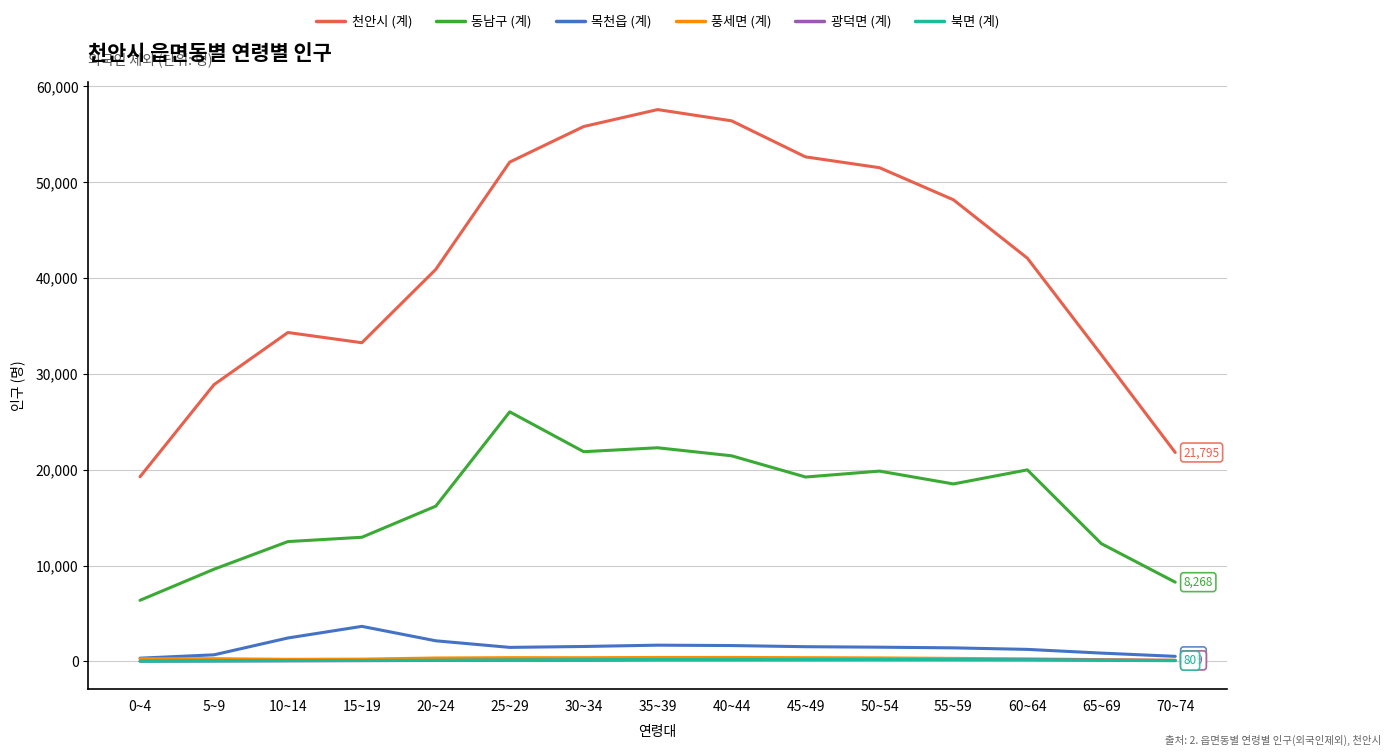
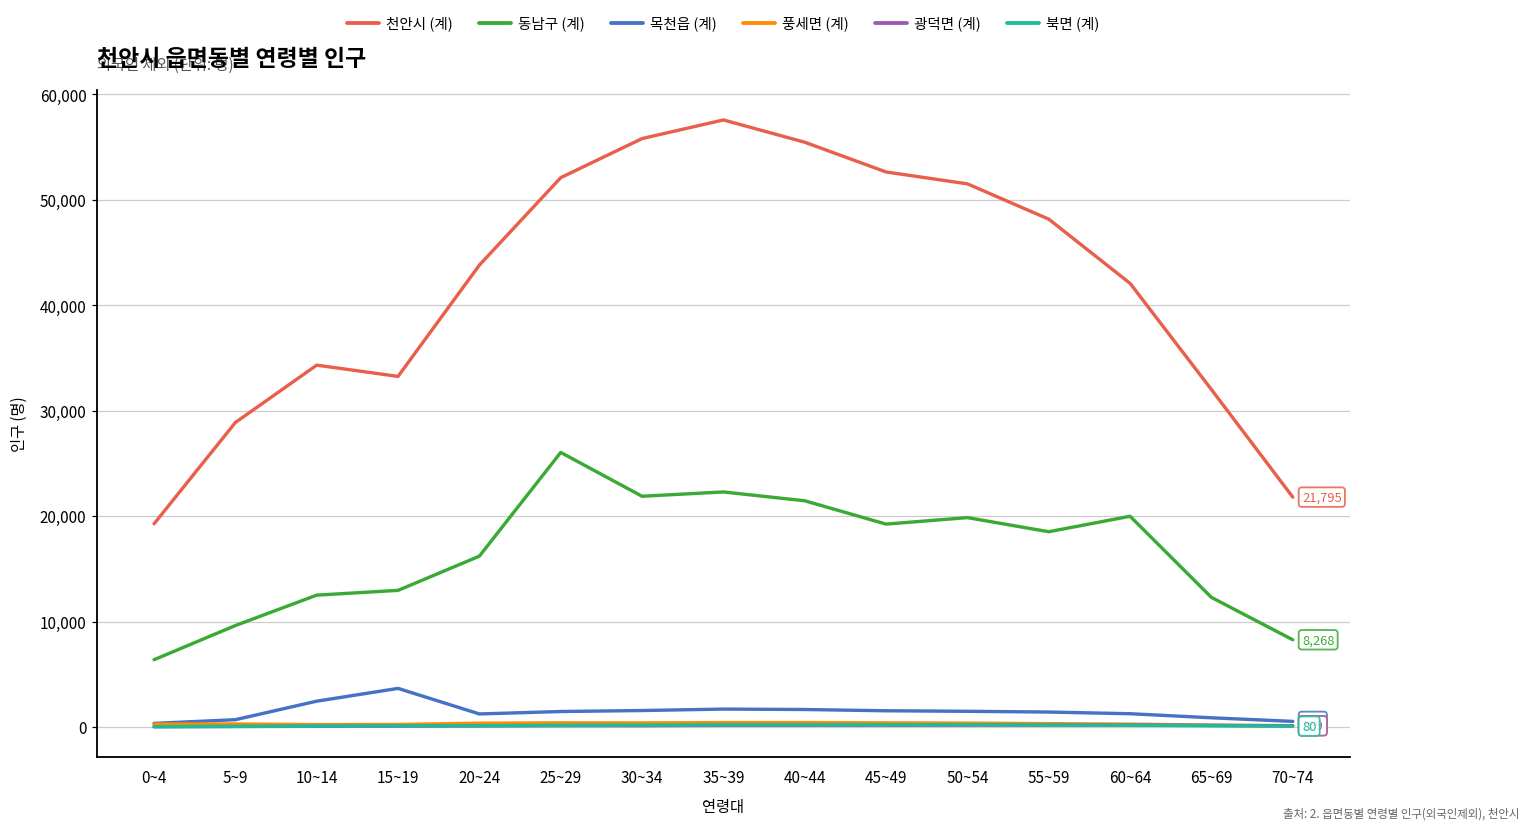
  {
    "천안시 (계)": {
      "0~4": "19,000",
      "5~9": "29,000",
      "10~14": "34,000",
      "15~19": "33,000",
-     "20~24": "41,000",
+     "20~24": "44,000",
      "25~29": "52,000",
      "30~34": "56,000",
      "35~39": "58,000",
-     "40~44": "56,000",
+     "40~44": "55,000",
      "45~49": "53,000",
      "50~54": "51,000",
      "55~59": "48,000",
      "60~64": "42,000",
      "65~69": "32,000"
    },
    "동남구 (계)": {
      "0~4": "6,000",
      "5~9": "10,000",
      "10~14": "13,000",
      "15~19": "13,000",
      "20~24": "16,000",
      "25~29": "26,000",
      "30~34": "22,000",
      "35~39": "22,000",
      "40~44": "21,000",
      "45~49": "19,000",
      "50~54": "20,000",
      "55~59": "19,000",
      "60~64": "20,000",
      "65~69": "12,000"
    },
    "목천읍 (계)": {
      "5~9": "1,000",
      "10~14": "2,000",
      "15~19": "4,000",
-     "20~24": "2,000",
+     "20~24": "1,000",
      "25~29": "1,000",
      "30~34": "2,000",
      "35~39": "2,000",
      "40~44": "2,000",
      "45~49": "2,000",
      "50~54": "1,000",
      "55~59": "1,000",
      "60~64": "1,000",
      "65~69": "1,000"
    }
  }
